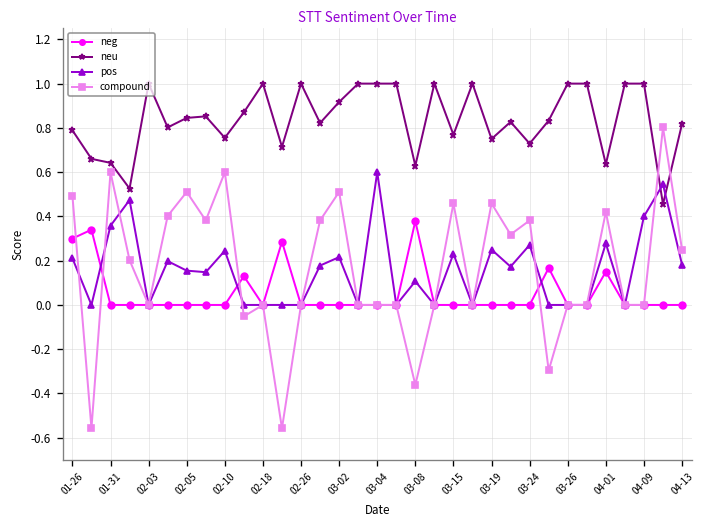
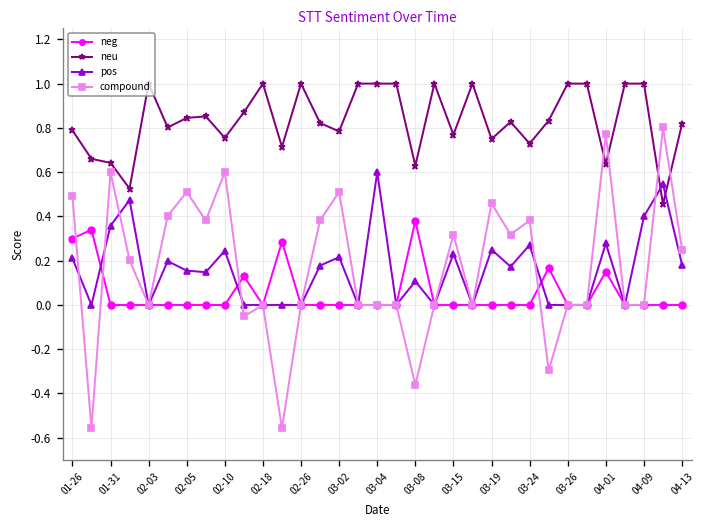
  {
    "neg": {
      "01-26": 0.30,
      "01-31": 0.00,
      "02-05": 0.00,
      "02-10": 0.00,
      "03-02": 0.00,
      "03-08": 0.38,
      "03-15": 0.00,
      "03-19": 0.00,
      "03-24": 0.00,
      "04-01": 0.15,
      "04-13": 0.00
    },
    "neu": {
      "01-26": 0.79,
      "01-31": 0.64,
      "02-05": 0.85,
      "02-10": 0.76,
      "02-18": 1.00,
      "02-26": 1.00,
-     "03-02": 0.92,
+     "03-02": 0.78,
      "03-04": 1.00,
      "03-08": 0.63,
      "03-15": 0.77,
      "03-19": 0.75,
      "03-24": 0.73,
      "03-26": 1.00,
      "04-01": 0.64,
      "04-09": 1.00,
      "04-13": 0.82
    },
    "pos": {
      "01-26": 0.21,
      "01-31": 0.36,
      "02-05": 0.16,
      "02-10": 0.25,
      "03-02": 0.22,
      "03-04": 0.60,
      "03-08": 0.11,
      "03-15": 0.23,
      "03-19": 0.25,
      "03-24": 0.27,
      "04-01": 0.28,
      "04-09": 0.40,
      "04-13": 0.18
    },
    "compound": {
      "01-26": 0.49,
      "01-31": 0.60,
      "02-05": 0.51,
      "02-10": 0.60,
      "03-02": 0.51,
      "03-08": -0.36,
-     "03-15": 0.46,
+     "03-15": 0.32,
      "03-19": 0.46,
      "03-24": 0.38,
-     "04-01": 0.42,
+     "04-01": 0.77,
      "04-13": 0.25
    }
  }
